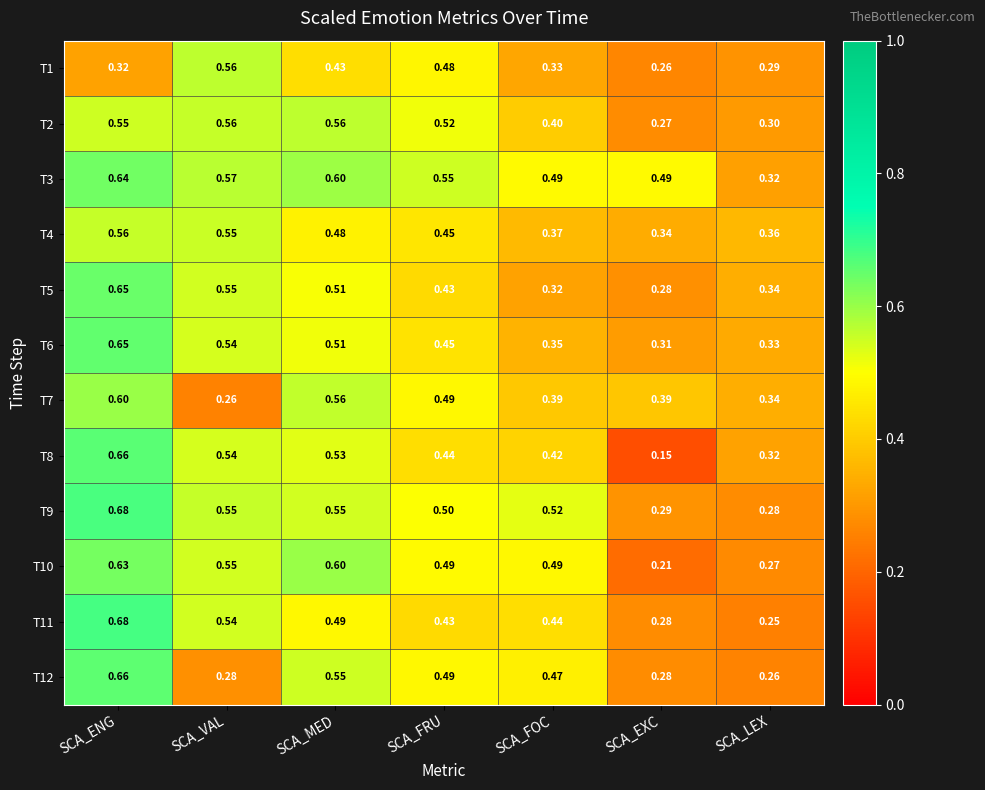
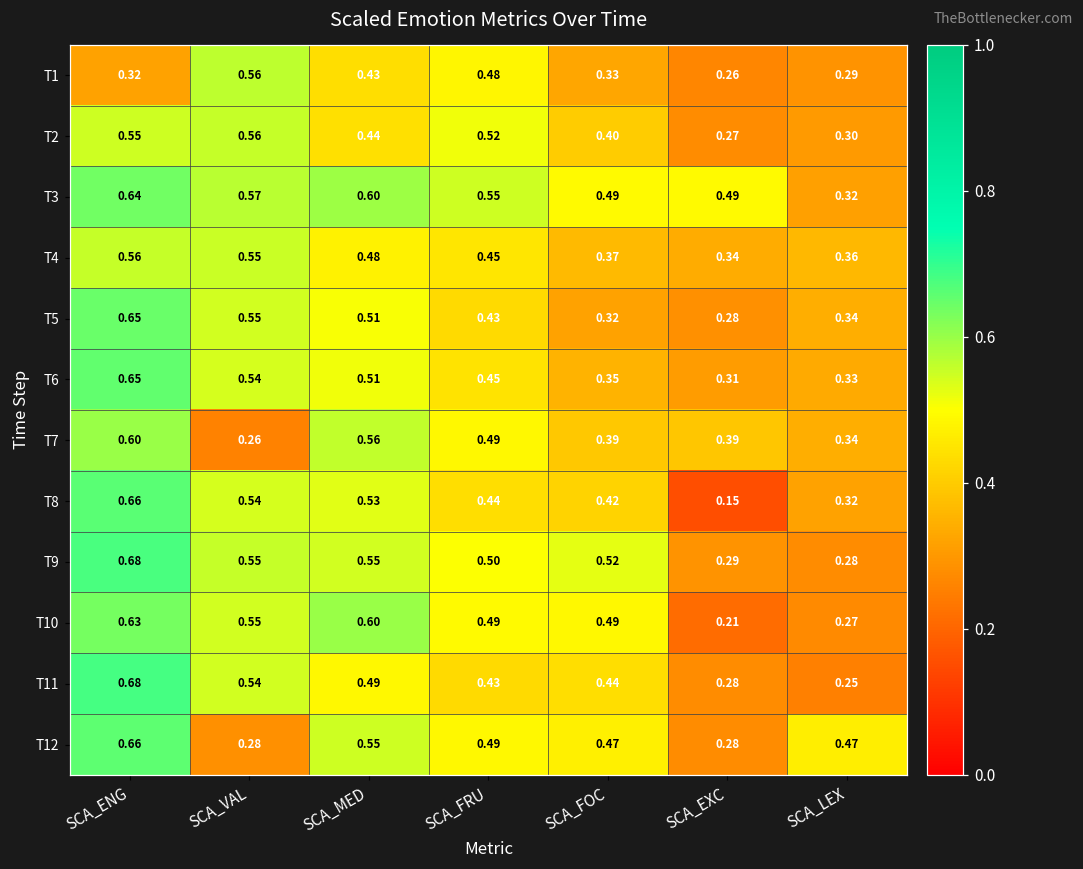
  {
    "T1": {
      "SCA_ENG": 0.32,
      "SCA_VAL": 0.56,
      "SCA_MED": 0.43,
      "SCA_FRU": 0.48,
      "SCA_FOC": 0.33,
      "SCA_EXC": 0.26,
      "SCA_LEX": 0.29
    },
    "T2": {
      "SCA_ENG": 0.55,
      "SCA_VAL": 0.56,
-     "SCA_MED": 0.56,
+     "SCA_MED": 0.44,
      "SCA_FRU": 0.52,
      "SCA_FOC": 0.40,
      "SCA_EXC": 0.27,
      "SCA_LEX": 0.30
    },
    "T3": {
      "SCA_ENG": 0.64,
      "SCA_VAL": 0.57,
      "SCA_MED": 0.60,
      "SCA_FRU": 0.55,
      "SCA_FOC": 0.49,
      "SCA_EXC": 0.49,
      "SCA_LEX": 0.32
    },
    "T4": {
      "SCA_ENG": 0.56,
      "SCA_VAL": 0.55,
      "SCA_MED": 0.48,
      "SCA_FRU": 0.45,
      "SCA_FOC": 0.37,
      "SCA_EXC": 0.34,
      "SCA_LEX": 0.36
    },
    "T5": {
      "SCA_ENG": 0.65,
      "SCA_VAL": 0.55,
      "SCA_MED": 0.51,
      "SCA_FRU": 0.43,
      "SCA_FOC": 0.32,
      "SCA_EXC": 0.28,
      "SCA_LEX": 0.34
    },
    "T6": {
      "SCA_ENG": 0.65,
      "SCA_VAL": 0.54,
      "SCA_MED": 0.51,
      "SCA_FRU": 0.45,
      "SCA_FOC": 0.35,
      "SCA_EXC": 0.31,
      "SCA_LEX": 0.33
    },
    "T7": {
      "SCA_ENG": 0.60,
      "SCA_VAL": 0.26,
      "SCA_MED": 0.56,
      "SCA_FRU": 0.49,
      "SCA_FOC": 0.39,
      "SCA_EXC": 0.39,
      "SCA_LEX": 0.34
    },
    "T8": {
      "SCA_ENG": 0.66,
      "SCA_VAL": 0.54,
      "SCA_MED": 0.53,
      "SCA_FRU": 0.44,
      "SCA_FOC": 0.42,
      "SCA_EXC": 0.15,
      "SCA_LEX": 0.32
    },
    "T9": {
      "SCA_ENG": 0.68,
      "SCA_VAL": 0.55,
      "SCA_MED": 0.55,
      "SCA_FRU": 0.50,
      "SCA_FOC": 0.52,
      "SCA_EXC": 0.29,
      "SCA_LEX": 0.28
    },
    "T10": {
      "SCA_ENG": 0.63,
      "SCA_VAL": 0.55,
      "SCA_MED": 0.60,
      "SCA_FRU": 0.49,
      "SCA_FOC": 0.49,
      "SCA_EXC": 0.21,
      "SCA_LEX": 0.27
    },
    "T11": {
      "SCA_ENG": 0.68,
      "SCA_VAL": 0.54,
      "SCA_MED": 0.49,
      "SCA_FRU": 0.43,
      "SCA_FOC": 0.44,
      "SCA_EXC": 0.28,
      "SCA_LEX": 0.25
    },
    "T12": {
      "SCA_ENG": 0.66,
      "SCA_VAL": 0.28,
      "SCA_MED": 0.55,
      "SCA_FRU": 0.49,
      "SCA_FOC": 0.47,
      "SCA_EXC": 0.28,
-     "SCA_LEX": 0.26
+     "SCA_LEX": 0.47
    }
  }
